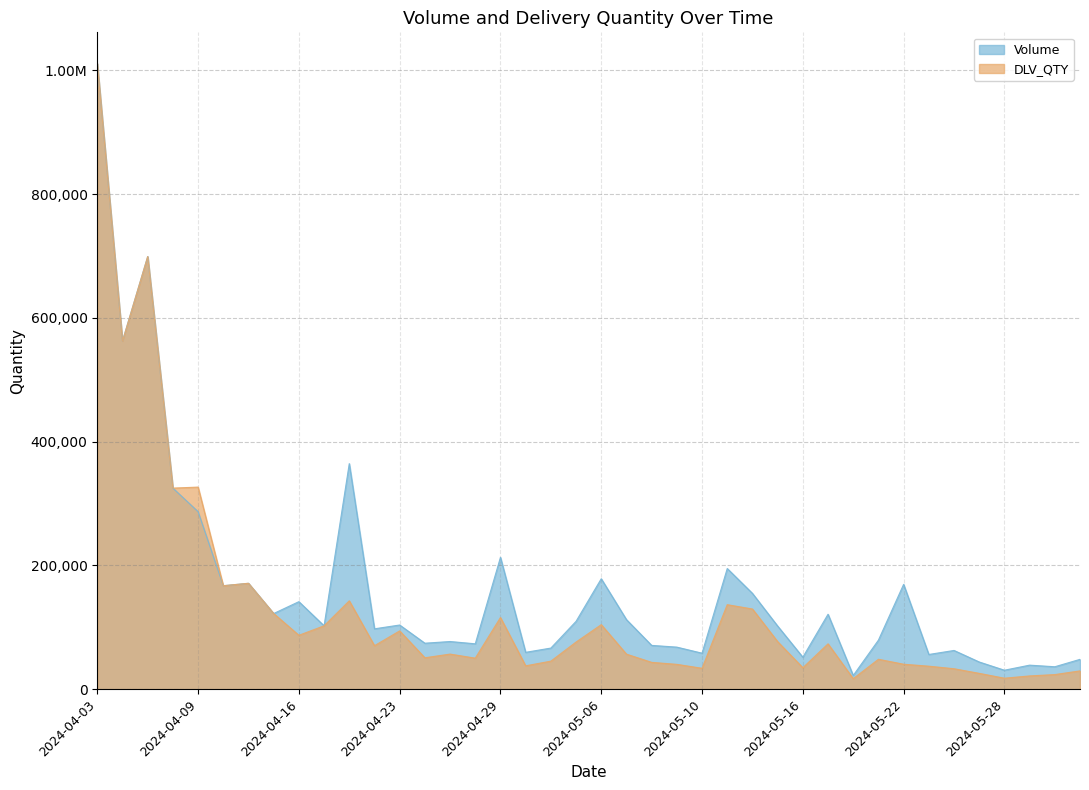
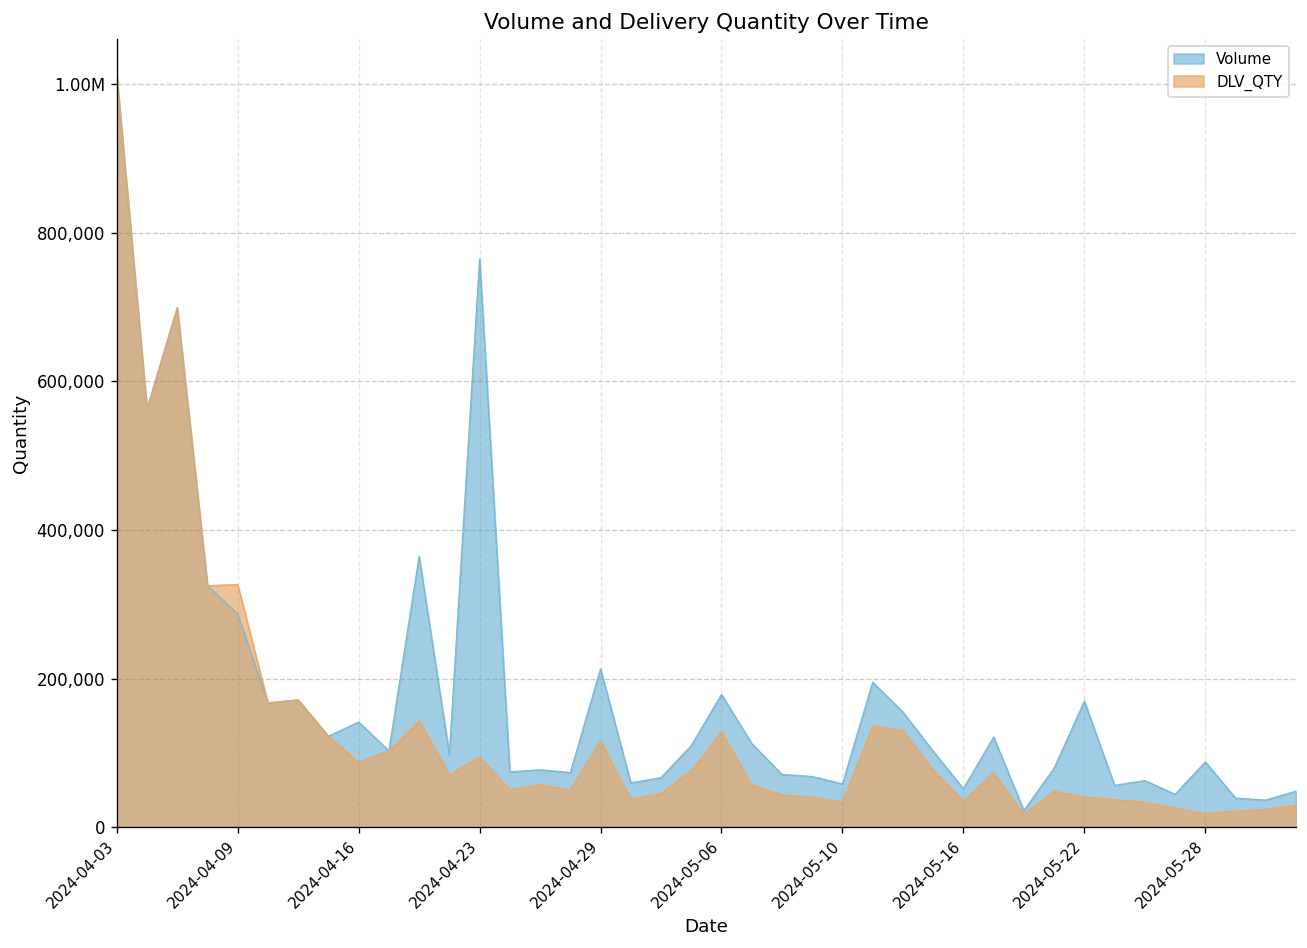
  {
    "Volume": {
      "2024-04-09": "290,000",
      "2024-04-16": "140,000",
-     "2024-04-23": "100,000",
+     "2024-04-23": "760,000",
      "2024-04-29": "210,000",
      "2024-05-06": "180,000",
      "2024-05-10": "60,000",
      "2024-05-16": "50,000",
      "2024-05-22": "170,000",
-     "2024-05-28": "30,000"
+     "2024-05-28": "90,000"
    },
    "DLV_QTY": {
      "2024-04-09": "330,000",
      "2024-04-16": "90,000",
      "2024-04-23": "90,000",
      "2024-04-29": "120,000",
-     "2024-05-06": "100,000",
+     "2024-05-06": "130,000",
      "2024-05-10": "30,000",
      "2024-05-16": "30,000",
      "2024-05-22": "40,000",
      "2024-05-28": "20,000"
    }
  }
